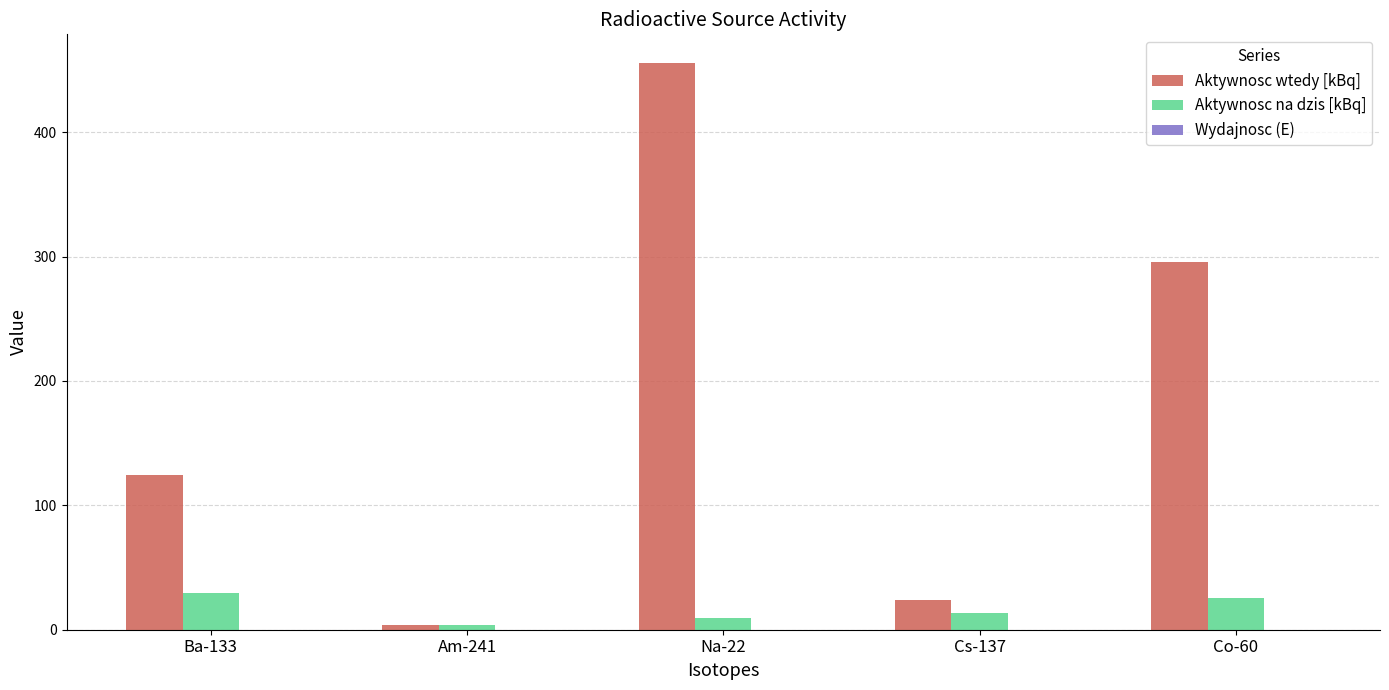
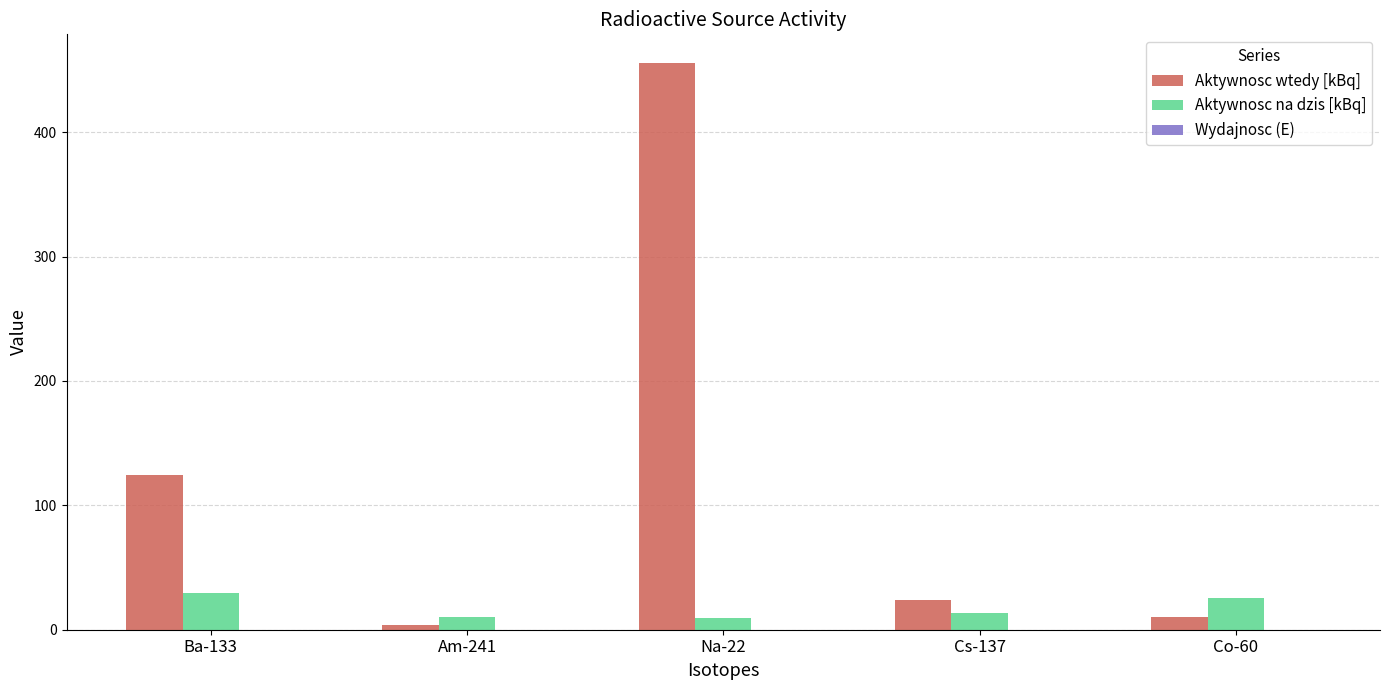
  {
    "Aktywnosc wtedy [kBq]": {
      "Ba-133": 125,
      "Am-241": 4,
      "Na-22": 456,
      "Cs-137": 24,
-     "Co-60": 296
+     "Co-60": 10
    },
    "Aktywnosc na dzis [kBq]": {
      "Ba-133": 29,
-     "Am-241": 4,
+     "Am-241": 10,
      "Na-22": 9,
      "Cs-137": 13,
      "Co-60": 25
    }
  }
